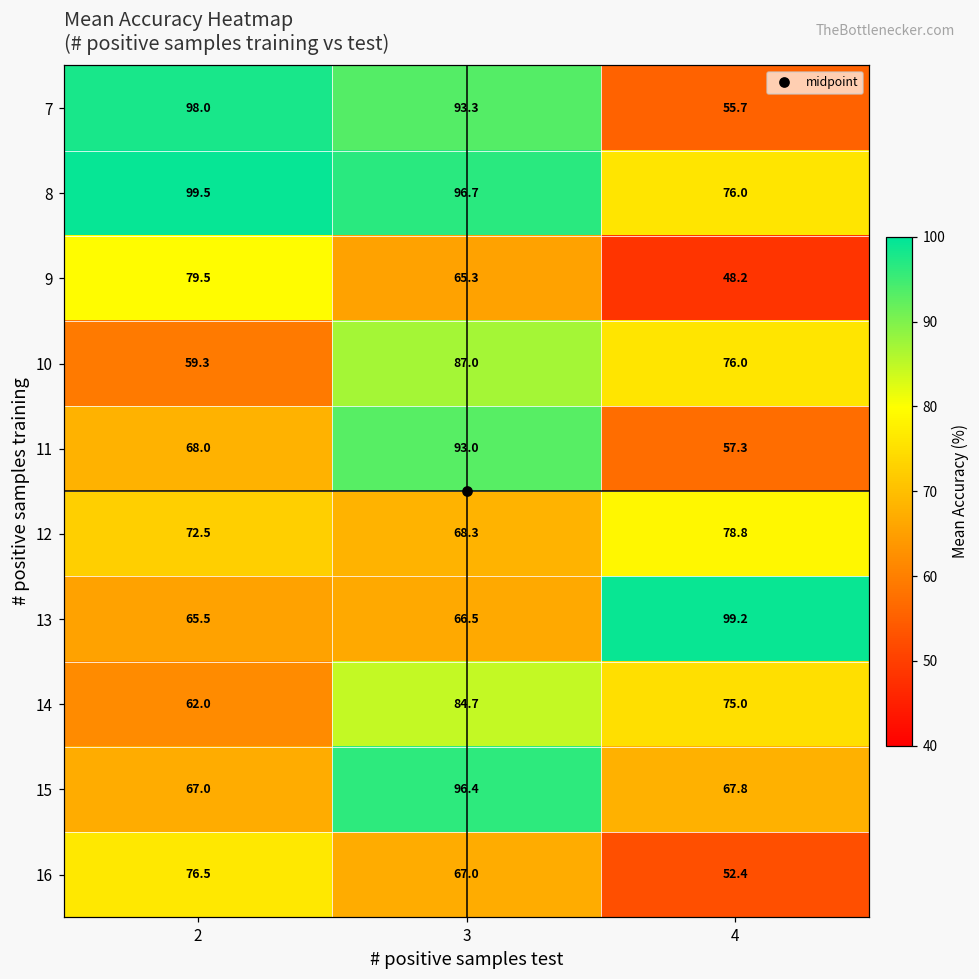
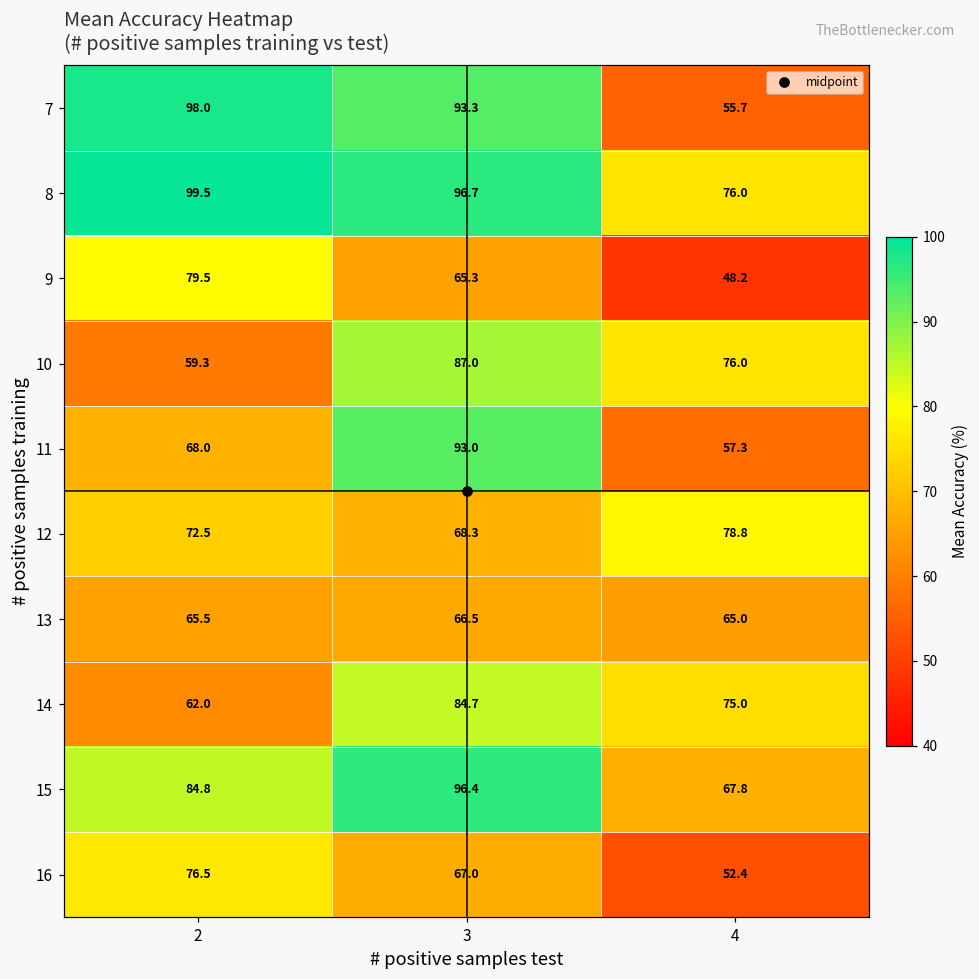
  {
    "7": {
      "2": 98.0,
      "3": 93.3,
      "4": 55.7
    },
    "8": {
      "2": 99.5,
      "3": 96.7,
      "4": 76.0
    },
    "9": {
      "2": 79.5,
      "3": 65.3,
      "4": 48.2
    },
    "10": {
      "2": 59.3,
      "3": 87.0,
      "4": 76.0
    },
    "11": {
      "2": 68.0,
      "3": 93.0,
      "4": 57.3
    },
    "12": {
      "2": 72.5,
      "3": 68.3,
      "4": 78.8
    },
    "13": {
      "2": 65.5,
      "3": 66.5,
-     "4": 99.2
+     "4": 65.0
    },
    "14": {
      "2": 62.0,
      "3": 84.7,
      "4": 75.0
    },
    "15": {
-     "2": 67.0,
+     "2": 84.8,
      "3": 96.4,
      "4": 67.8
    },
    "16": {
      "2": 76.5,
      "3": 67.0,
      "4": 52.4
    }
  }
